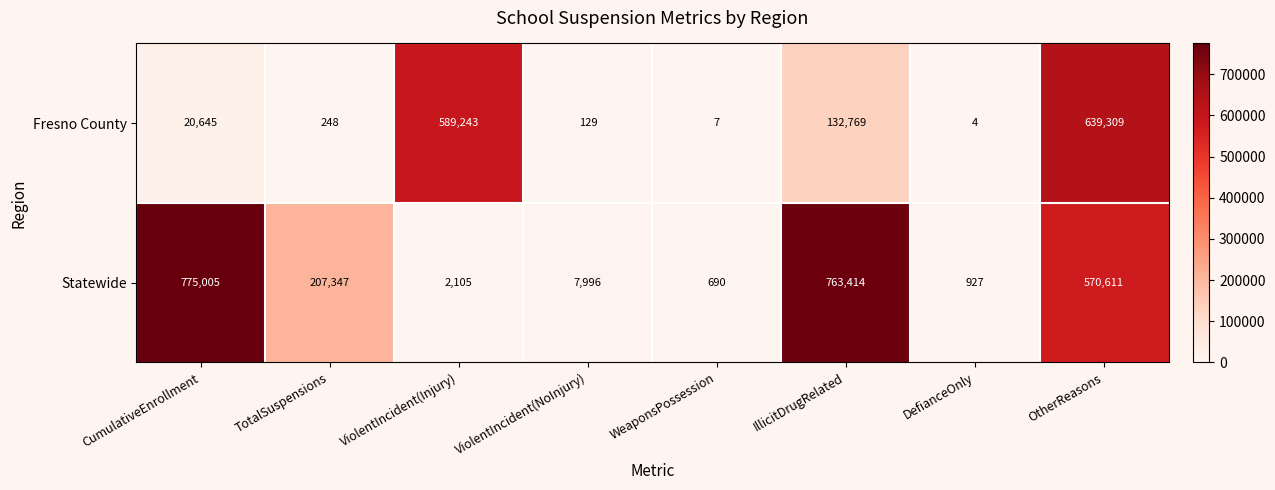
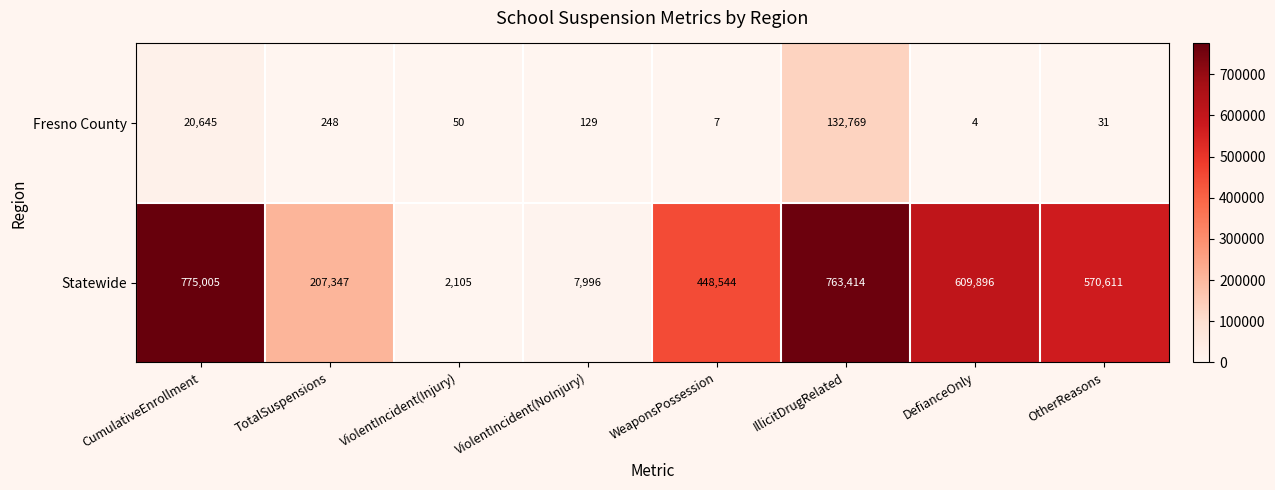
  {
    "Fresno County": {
      "CumulativeEnrollment": "20,645",
      "TotalSuspensions": "248",
-     "ViolentIncident(Injury)": "589,243",
+     "ViolentIncident(Injury)": "50",
      "ViolentIncident(NoInjury)": "129",
      "WeaponsPossession": "7",
      "IllicitDrugRelated": "132,769",
      "DefianceOnly": "4",
-     "OtherReasons": "639,309"
+     "OtherReasons": "31"
    },
    "Statewide": {
      "CumulativeEnrollment": "775,005",
      "TotalSuspensions": "207,347",
      "ViolentIncident(Injury)": "2,105",
      "ViolentIncident(NoInjury)": "7,996",
-     "WeaponsPossession": "690",
+     "WeaponsPossession": "448,544",
      "IllicitDrugRelated": "763,414",
-     "DefianceOnly": "927",
+     "DefianceOnly": "609,896",
      "OtherReasons": "570,611"
    }
  }
